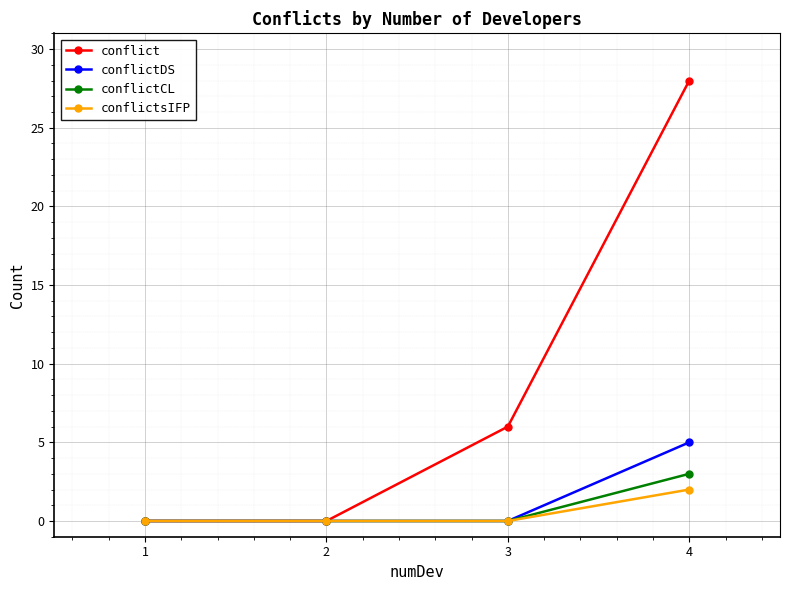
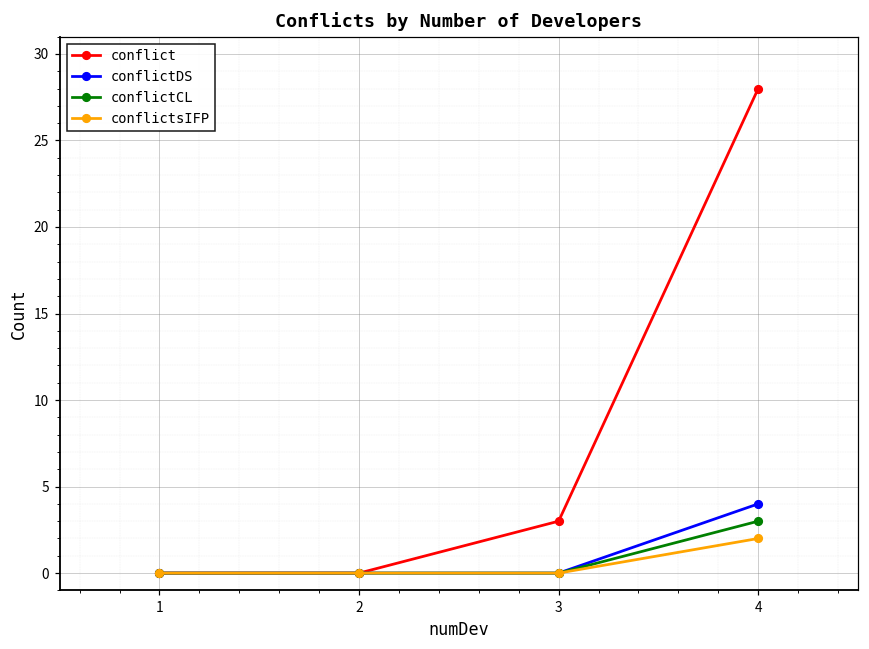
  {
    "conflict": {
-     "3": 6,
+     "3": 3,
      "4": 28
    },
    "conflictDS": {
-     "4": 5
+     "4": 4
    },
    "conflictCL": {
      "4": 3
    },
    "conflictsIFP": {
      "4": 2
    }
  }
